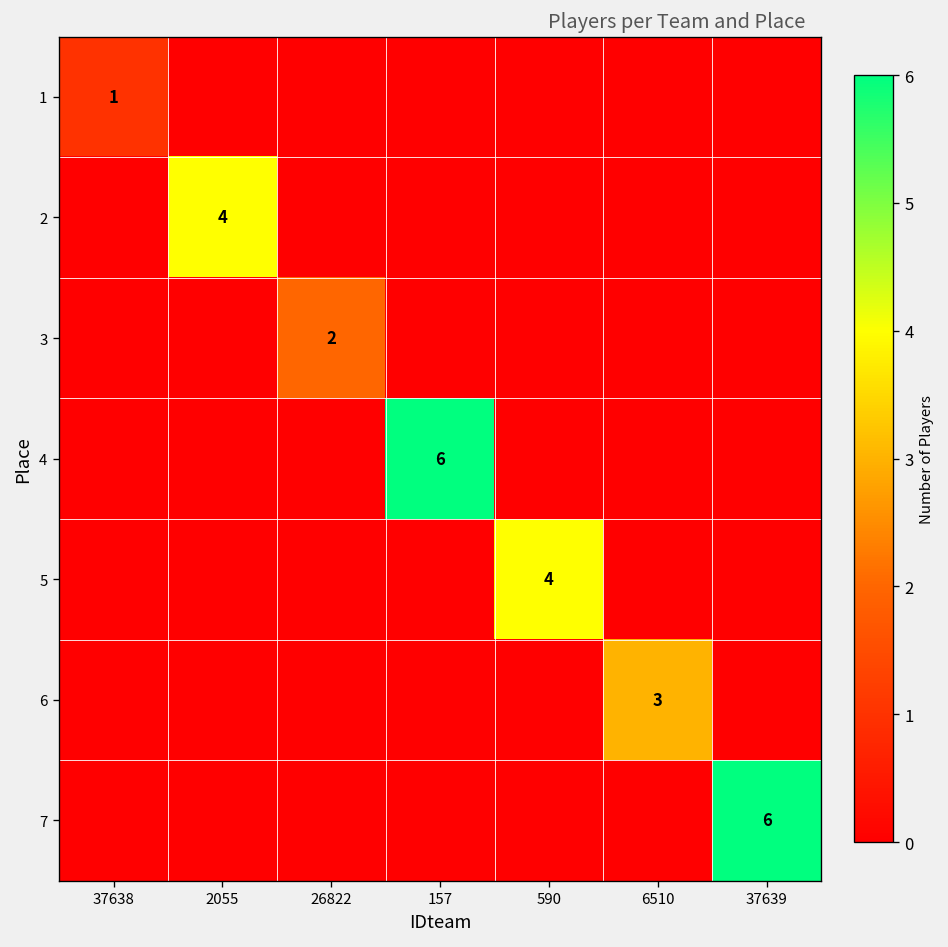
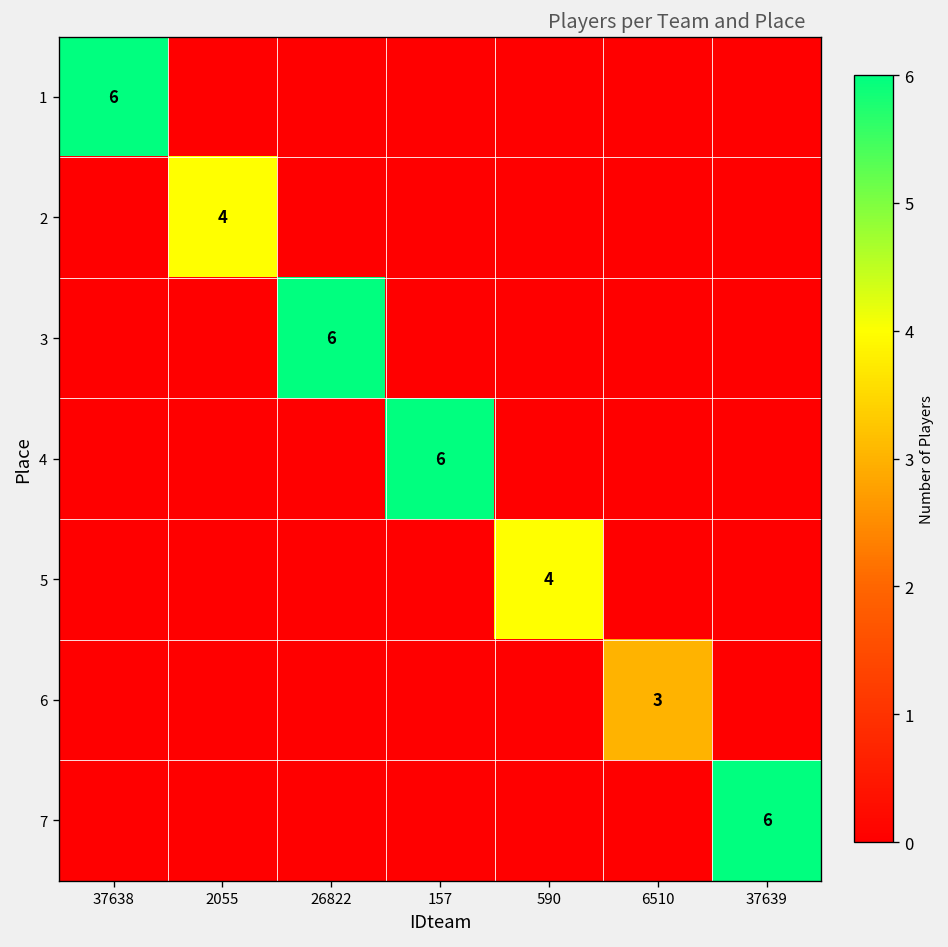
  {
    "1": {
-     "37638": 1
+     "37638": 6
    },
    "2": {
      "2055": 4
    },
    "3": {
-     "26822": 2
+     "26822": 6
    },
    "4": {
      "157": 6
    },
    "5": {
      "590": 4
    },
    "6": {
      "6510": 3
    },
    "7": {
      "37639": 6
    }
  }
